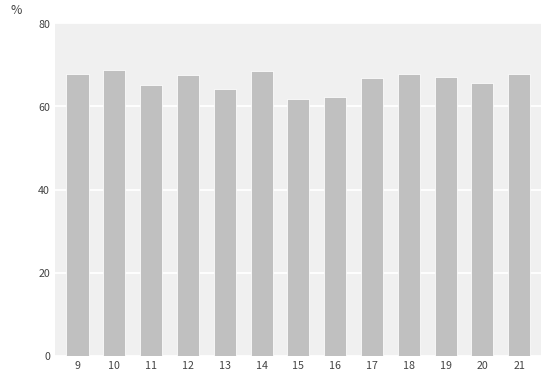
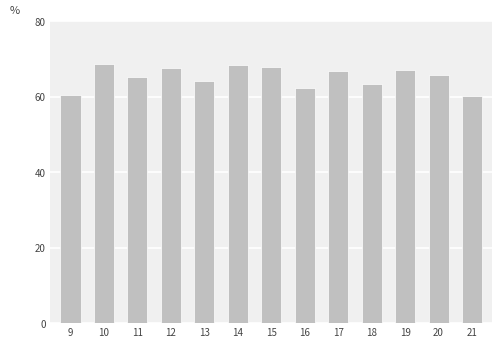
  {
-   "9": 68,
+   "9": 60,
    "10": 69,
    "11": 65,
    "12": 68,
    "13": 64,
    "14": 68,
-   "15": 62,
+   "15": 68,
    "16": 62,
    "17": 67,
-   "18": 68,
+   "18": 63,
    "19": 67,
    "20": 66,
-   "21": 68
+   "21": 60
  }
